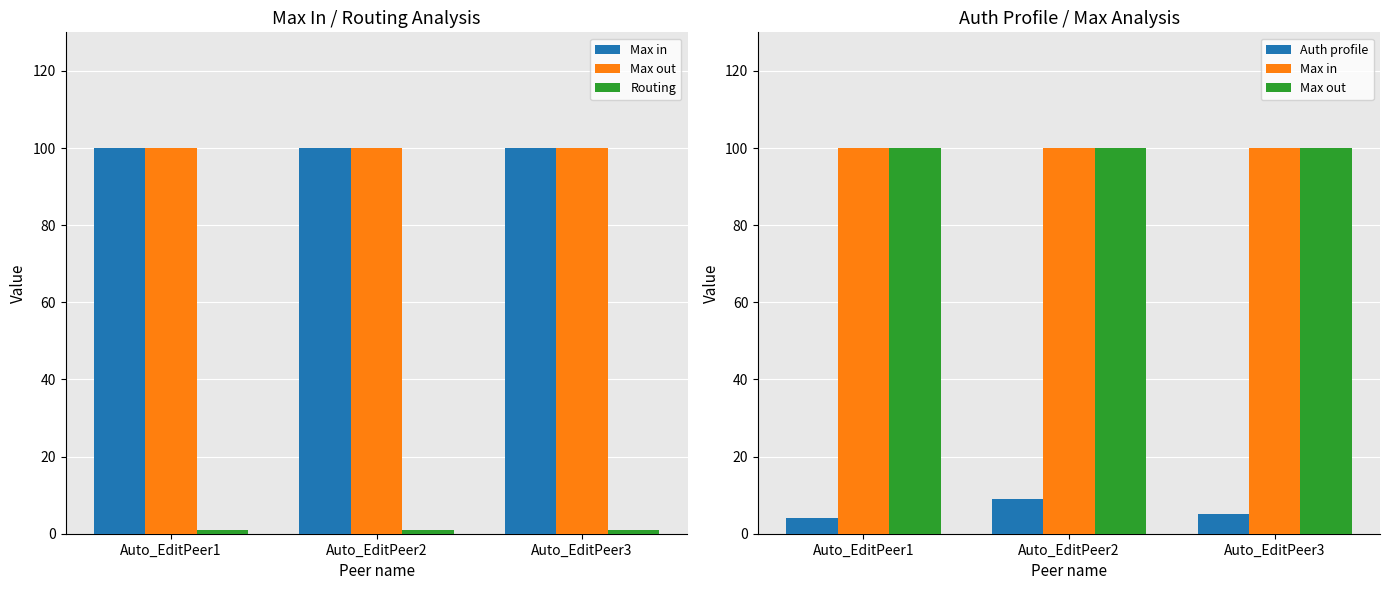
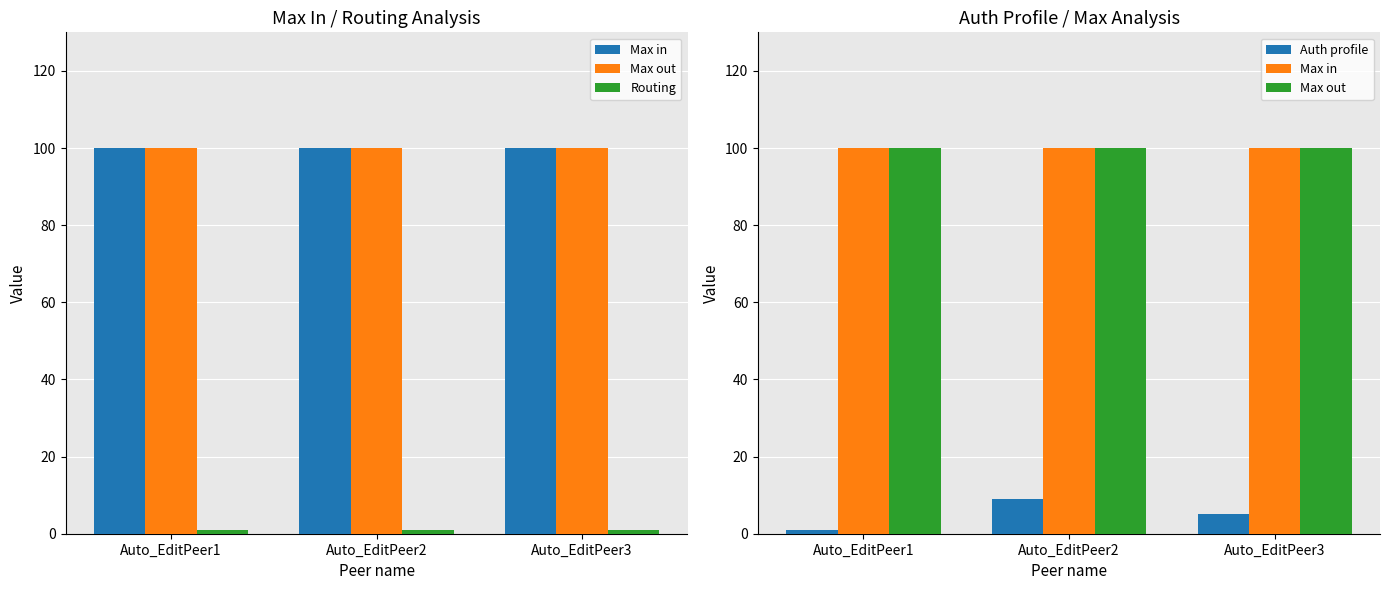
  {
    "Max In / Routing Analysis": {
      "Routing": {
        "Auto_EditPeer1": 1,
        "Auto_EditPeer2": 1,
        "Auto_EditPeer3": 1
      }
    },
    "Auth Profile / Max Analysis": {
      "Auth profile": {
-       "Auto_EditPeer1": 4,
+       "Auto_EditPeer1": 1,
        "Auto_EditPeer2": 9,
        "Auto_EditPeer3": 5
      },
      "Max in": {
        "Auto_EditPeer1": 100,
        "Auto_EditPeer2": 100,
        "Auto_EditPeer3": 100
      },
      "Max out": {
        "Auto_EditPeer1": 100,
        "Auto_EditPeer2": 100,
        "Auto_EditPeer3": 100
      }
    }
  }
